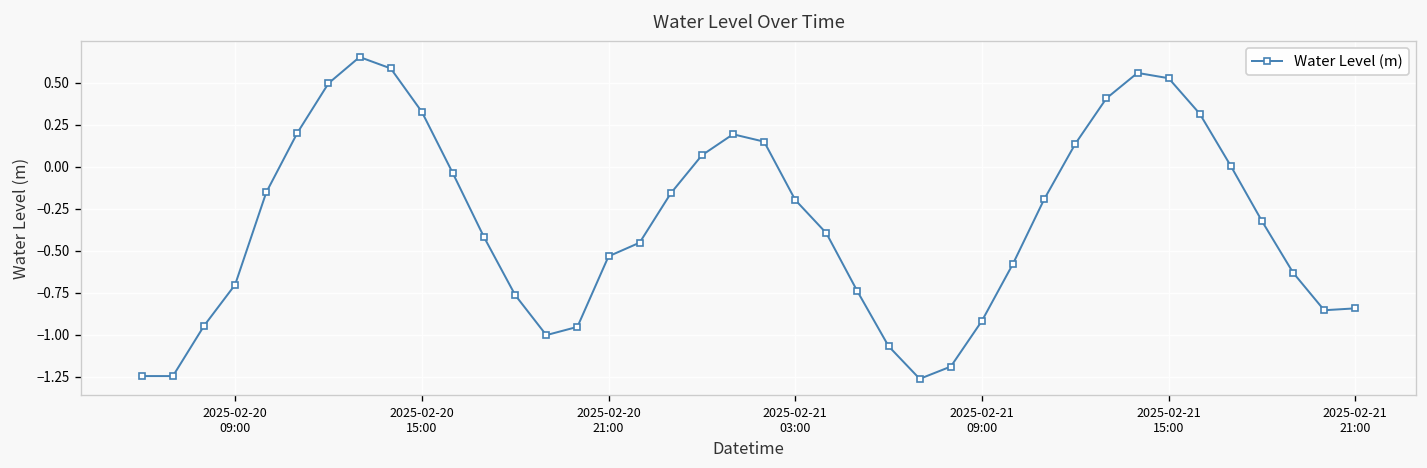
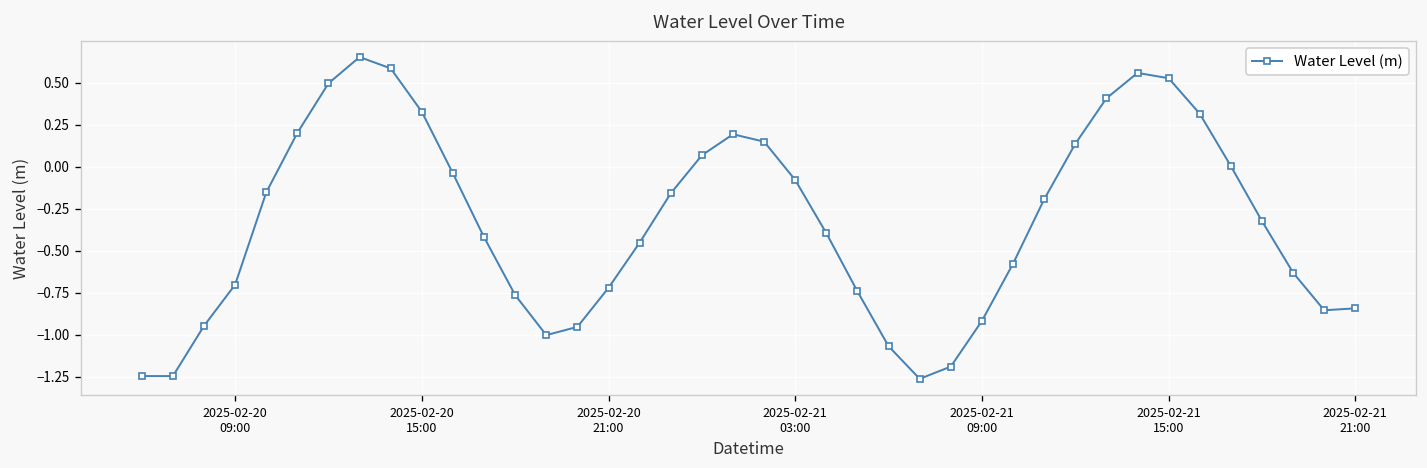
  {
    "2025-02-20 09:00": -0.70,
    "2025-02-20 15:00": 0.33,
-   "2025-02-20 21:00": -0.53,
-   "2025-02-21 03:00": -0.20,
+   "2025-02-20 21:00": -0.72,
+   "2025-02-21 03:00": -0.08,
    "2025-02-21 09:00": -0.92,
    "2025-02-21 15:00": 0.53,
    "2025-02-21 21:00": -0.84
  }
